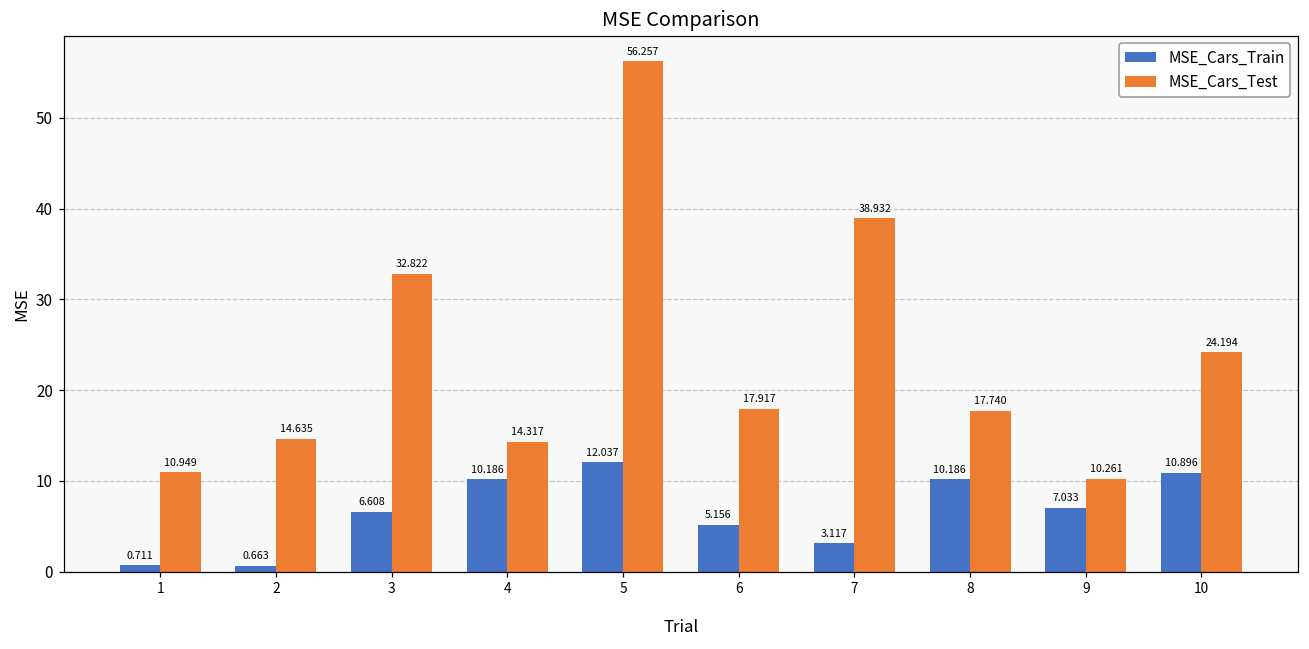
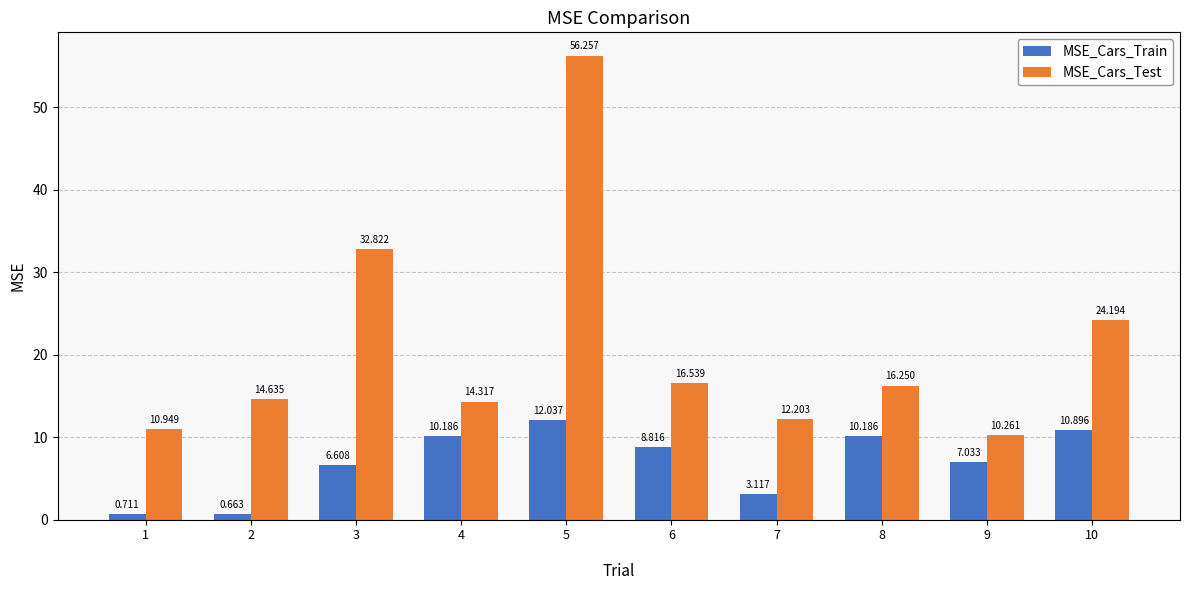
  {
    "MSE_Cars_Train": {
      "1": 0.711,
      "2": 0.663,
      "3": 6.608,
      "4": 10.186,
      "5": 12.037,
-     "6": 5.156,
+     "6": 8.816,
      "7": 3.117,
      "8": 10.186,
      "9": 7.033,
      "10": 10.896
    },
    "MSE_Cars_Test": {
      "1": 10.949,
      "2": 14.635,
      "3": 32.822,
      "4": 14.317,
      "5": 56.257,
-     "6": 17.917,
-     "7": 38.932,
-     "8": 17.740,
+     "6": 16.539,
+     "7": 12.203,
+     "8": 16.250,
      "9": 10.261,
      "10": 24.194
    }
  }
